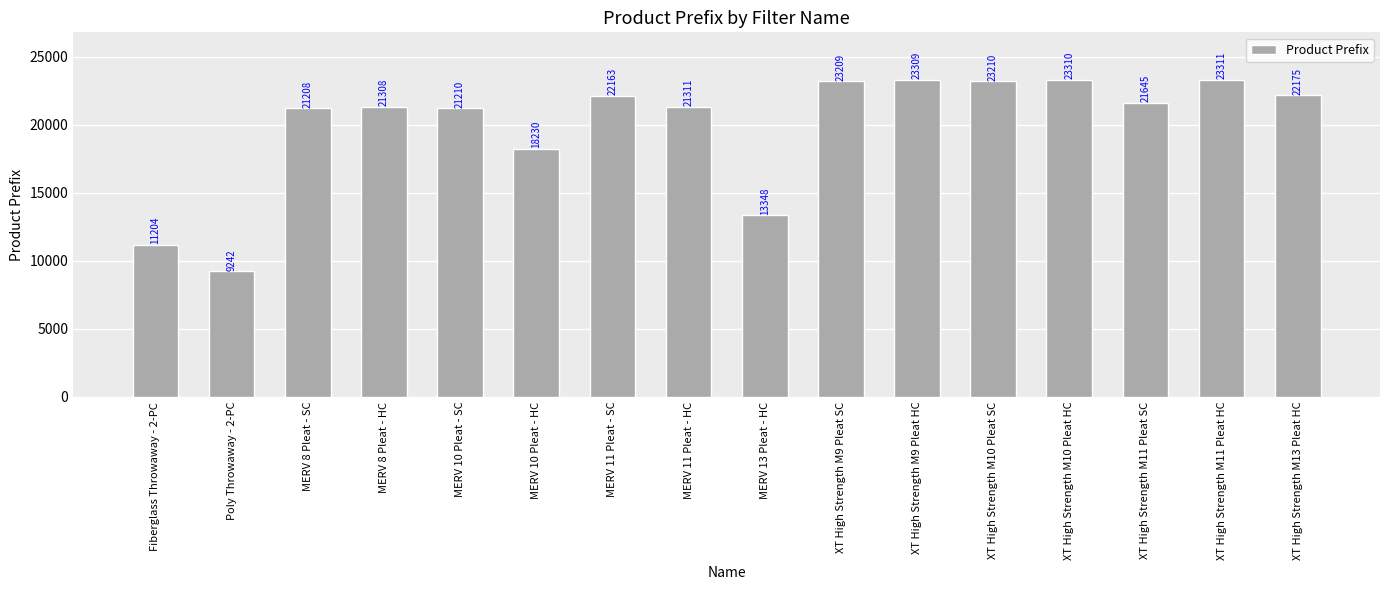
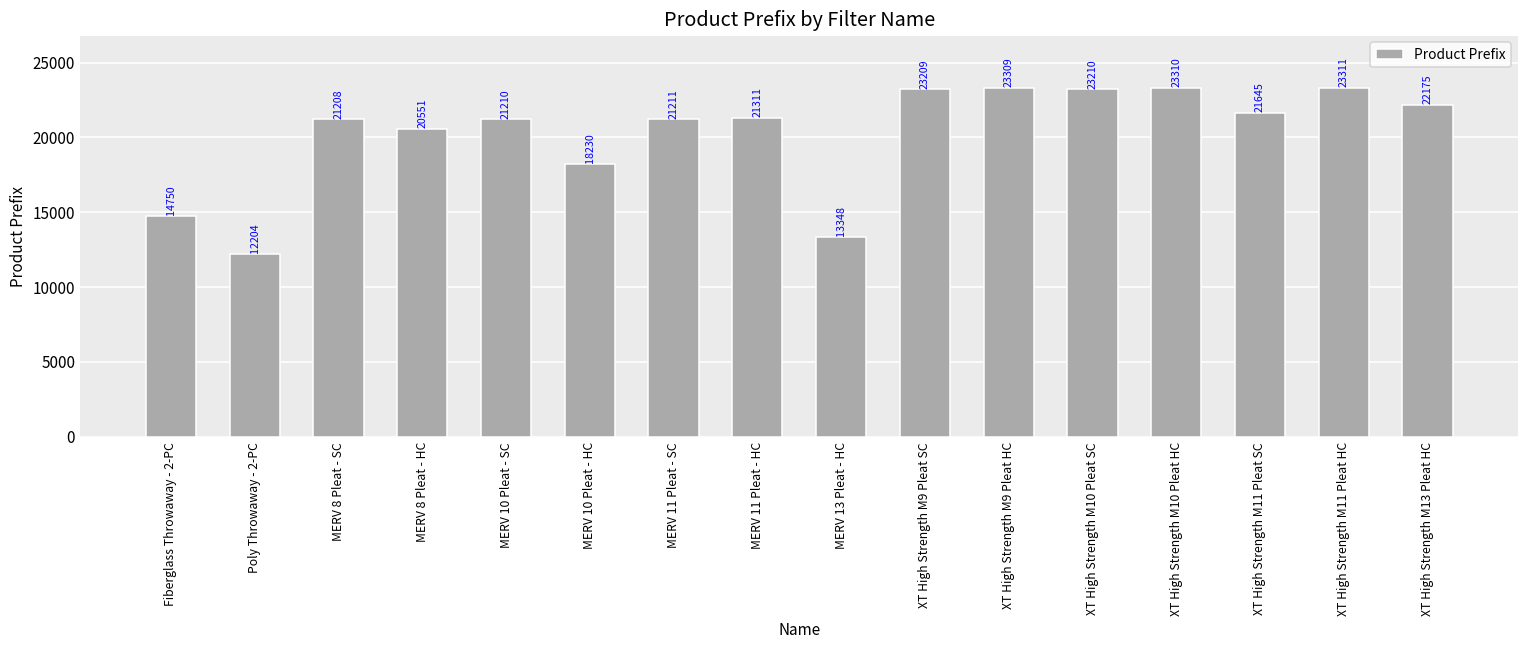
  {
-   "Fiberglass Throwaway - 2-PC": 11204,
-   "Poly Throwaway - 2-PC": 9242,
+   "Fiberglass Throwaway - 2-PC": 14750,
+   "Poly Throwaway - 2-PC": 12204,
    "MERV 8 Pleat - SC": 21208,
-   "MERV 8 Pleat - HC": 21308,
+   "MERV 8 Pleat - HC": 20551,
    "MERV 10 Pleat - SC": 21210,
    "MERV 10 Pleat - HC": 18230,
-   "MERV 11 Pleat - SC": 22163,
+   "MERV 11 Pleat - SC": 21211,
    "MERV 11 Pleat - HC": 21311,
    "MERV 13 Pleat - HC": 13348,
    "XT High Strength M9 Pleat SC": 23209,
    "XT High Strength M9 Pleat HC": 23309,
    "XT High Strength M10 Pleat SC": 23210,
    "XT High Strength M10 Pleat HC": 23310,
    "XT High Strength M11 Pleat SC": 21645,
    "XT High Strength M11 Pleat HC": 23311,
    "XT High Strength M13 Pleat HC": 22175
  }
